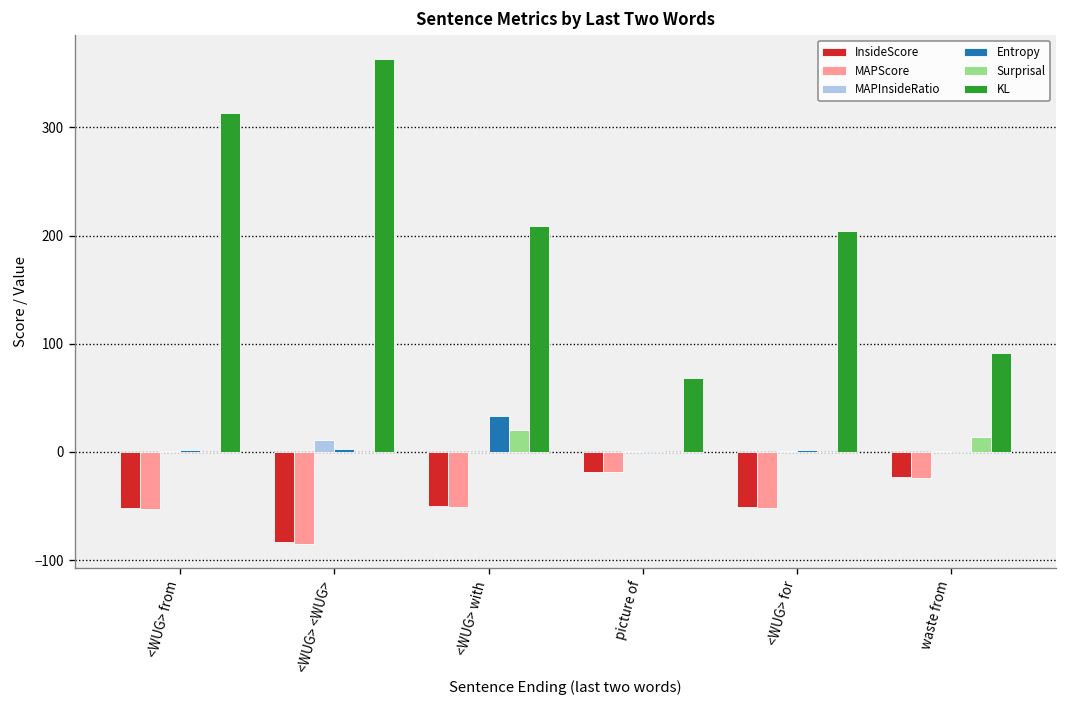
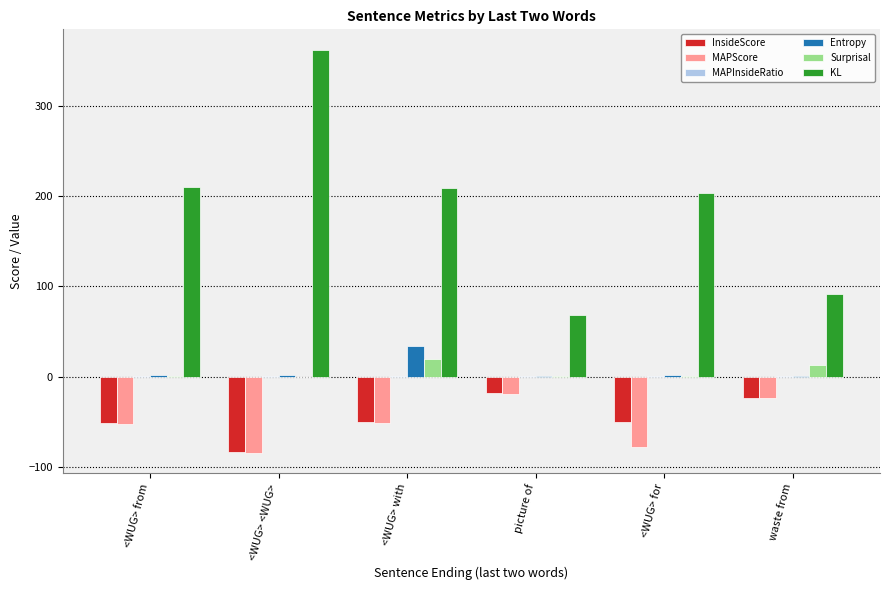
  {
    "InsideScore": {
      "<WUG> from": -50,
      "<WUG> <WUG>": -80,
      "<WUG> with": -50,
      "picture of": -20,
      "<WUG> for": -50,
      "waste from": -20
    },
    "MAPScore": {
      "<WUG> from": -50,
      "<WUG> <WUG>": -80,
      "<WUG> with": -50,
      "picture of": -20,
-     "<WUG> for": -50,
+     "<WUG> for": -80,
      "waste from": -20
    },
    "MAPInsideRatio": {
-     "<WUG> <WUG>": 10
+     "<WUG> <WUG>": 0
    },
    "Entropy": {
      "<WUG> with": 30
    },
    "Surprisal": {
      "<WUG> with": 20,
      "waste from": 10
    },
    "KL": {
-     "<WUG> from": 310,
+     "<WUG> from": 210,
      "<WUG> <WUG>": 360,
      "<WUG> with": 210,
      "picture of": 70,
      "<WUG> for": 200,
      "waste from": 90
    }
  }
